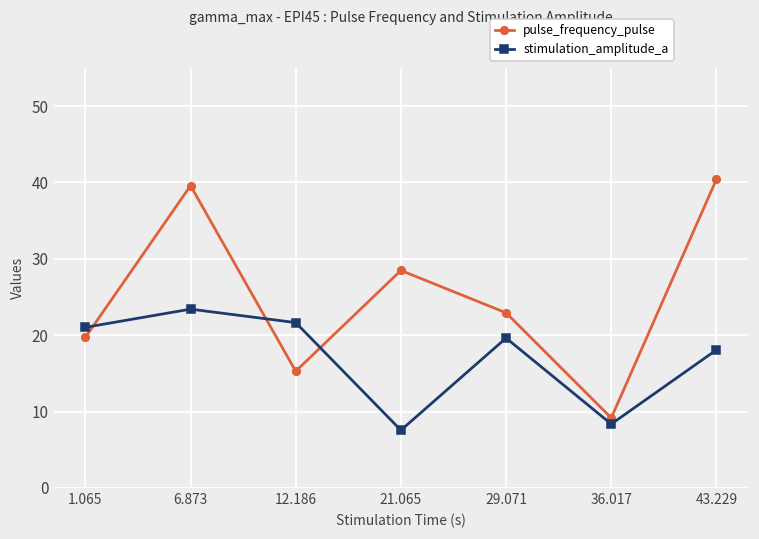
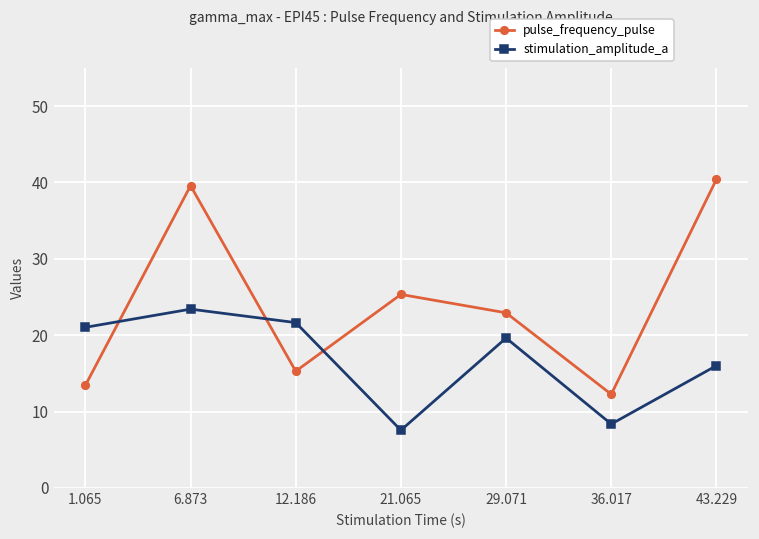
  {
    "pulse_frequency_pulse": {
-     "1.065": 20,
+     "1.065": 13,
      "6.873": 40,
      "12.186": 15,
-     "21.065": 28,
+     "21.065": 25,
      "29.071": 23,
-     "36.017": 9,
+     "36.017": 12,
      "43.229": 40
    },
    "stimulation_amplitude_a": {
      "1.065": 21,
      "6.873": 23,
      "12.186": 22,
      "21.065": 8,
      "29.071": 20,
      "36.017": 8,
-     "43.229": 18
+     "43.229": 16
    }
  }
